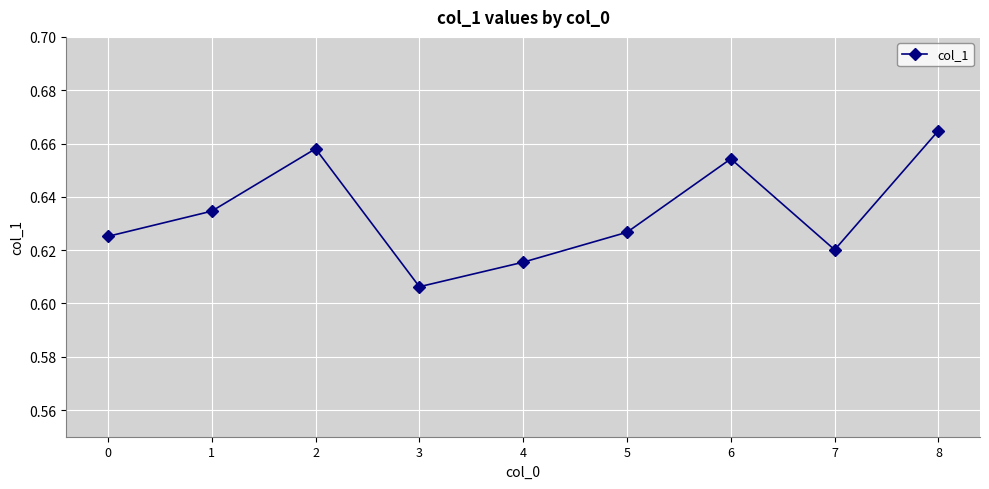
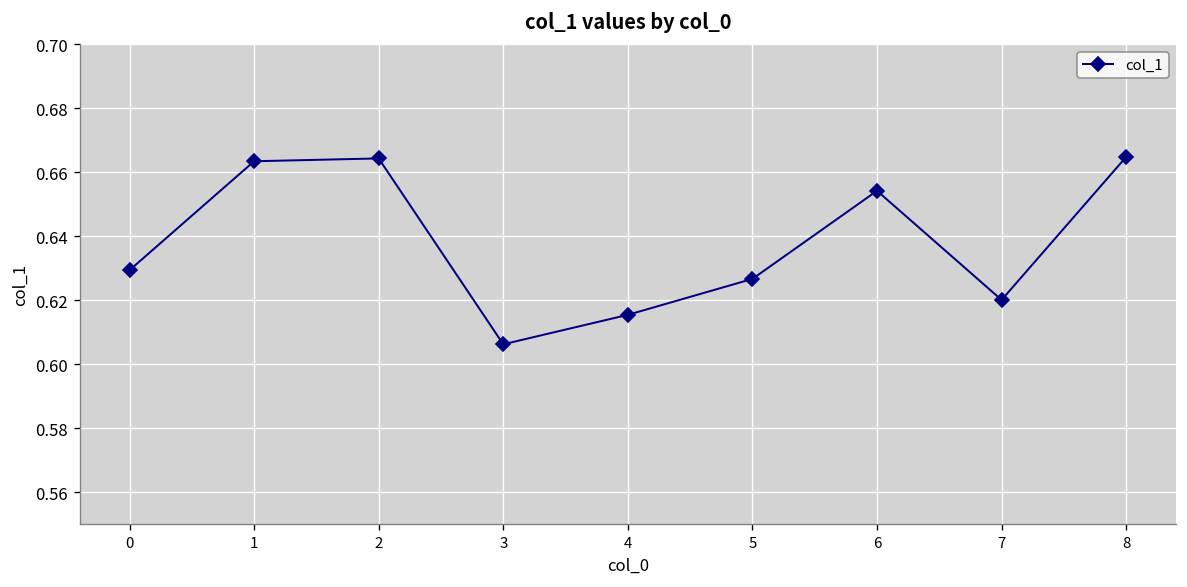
  {
-   "0": 0.625,
-   "1": 0.635,
-   "2": 0.658,
+   "0": 0.629,
+   "1": 0.663,
+   "2": 0.664,
    "3": 0.606,
    "4": 0.615,
    "5": 0.627,
    "6": 0.654,
    "7": 0.620,
    "8": 0.665
  }
